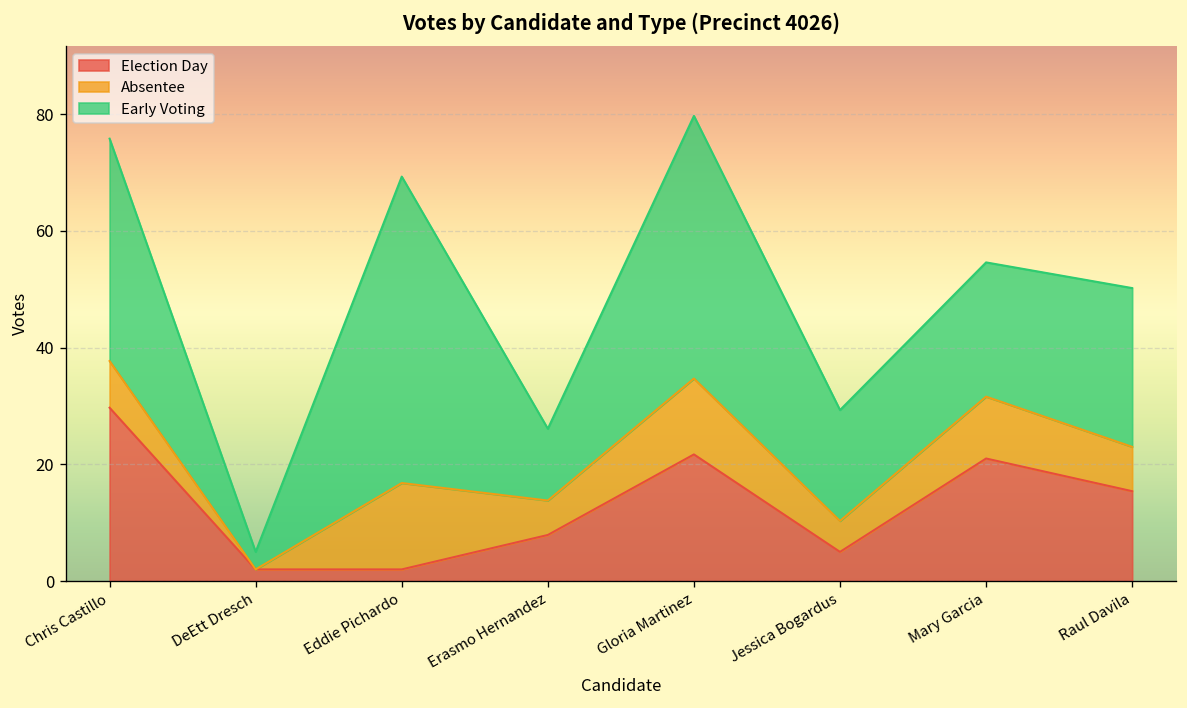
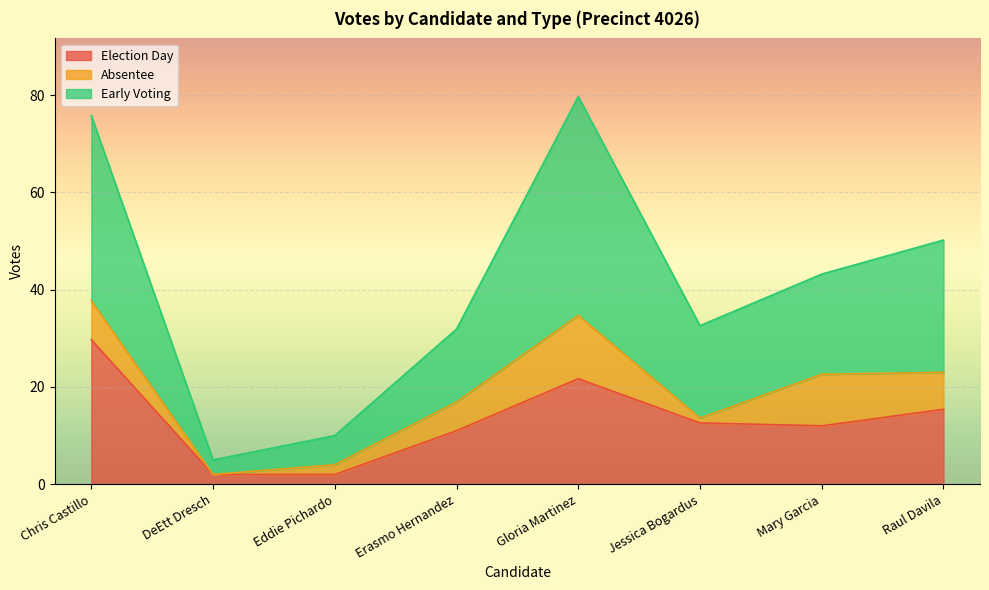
  {
    "Election Day": {
      "Chris Castillo": 30,
      "Eddie Pichardo": 2,
-     "Erasmo Hernandez": 8,
+     "Erasmo Hernandez": 11,
      "Gloria Martinez": 22,
-     "Jessica Bogardus": 5,
-     "Mary Garcia": 21,
+     "Jessica Bogardus": 13,
+     "Mary Garcia": 12,
      "Raul Davila": 15
    },
    "Absentee": {
      "Chris Castillo": 8,
-     "Eddie Pichardo": 15,
+     "Eddie Pichardo": 2,
      "Erasmo Hernandez": 6,
      "Gloria Martinez": 13,
-     "Jessica Bogardus": 5,
+     "Jessica Bogardus": 1,
      "Mary Garcia": 11,
      "Raul Davila": 8
    },
    "Early Voting": {
      "Chris Castillo": 38,
      "DeEtt Dresch": 3,
-     "Eddie Pichardo": 53,
-     "Erasmo Hernandez": 12,
+     "Eddie Pichardo": 6,
+     "Erasmo Hernandez": 15,
      "Gloria Martinez": 45,
      "Jessica Bogardus": 19,
-     "Mary Garcia": 23,
+     "Mary Garcia": 21,
      "Raul Davila": 27
    }
  }
